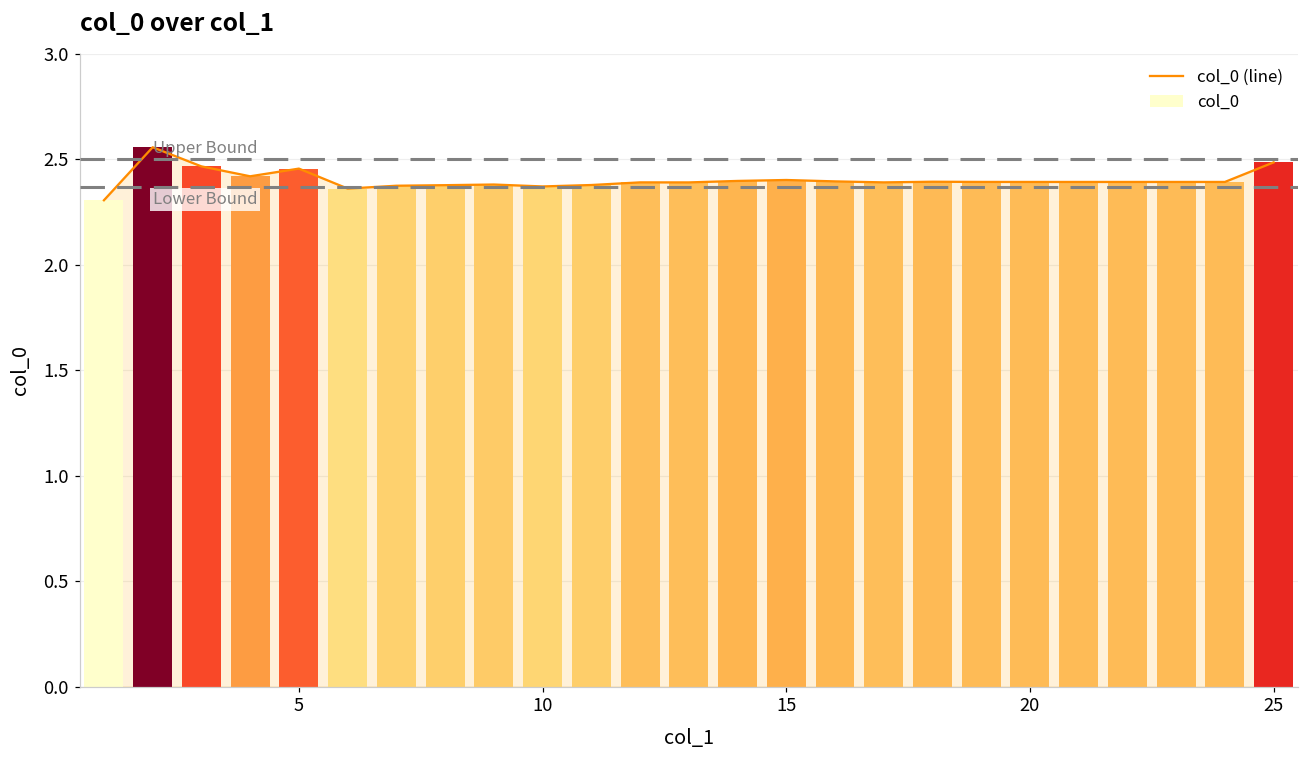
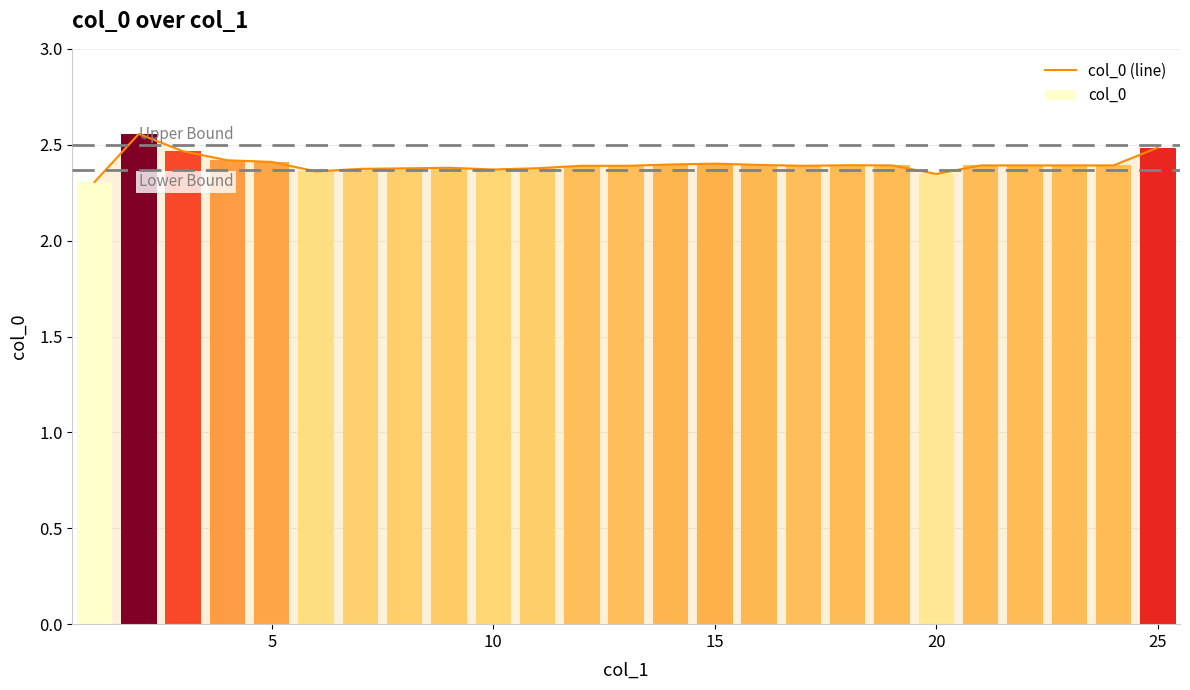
  {
-   "5": 2.46,
+   "5": 2.41,
    "10": 2.37,
    "15": 2.40,
-   "20": 2.39,
+   "20": 2.35,
    "25": 2.48
  }
